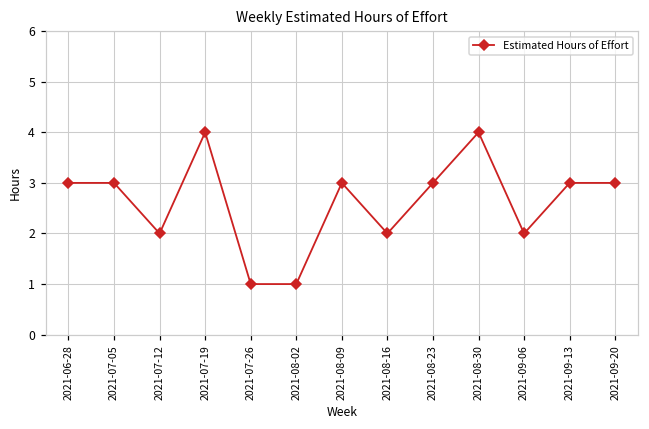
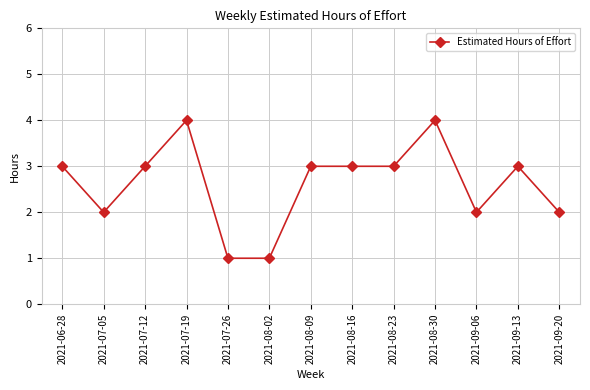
  {
    "2021-06-28": 3,
-   "2021-07-05": 3,
-   "2021-07-12": 2,
+   "2021-07-05": 2,
+   "2021-07-12": 3,
    "2021-07-19": 4,
    "2021-07-26": 1,
    "2021-08-02": 1,
    "2021-08-09": 3,
-   "2021-08-16": 2,
+   "2021-08-16": 3,
    "2021-08-23": 3,
    "2021-08-30": 4,
    "2021-09-06": 2,
    "2021-09-13": 3,
-   "2021-09-20": 3
+   "2021-09-20": 2
  }
